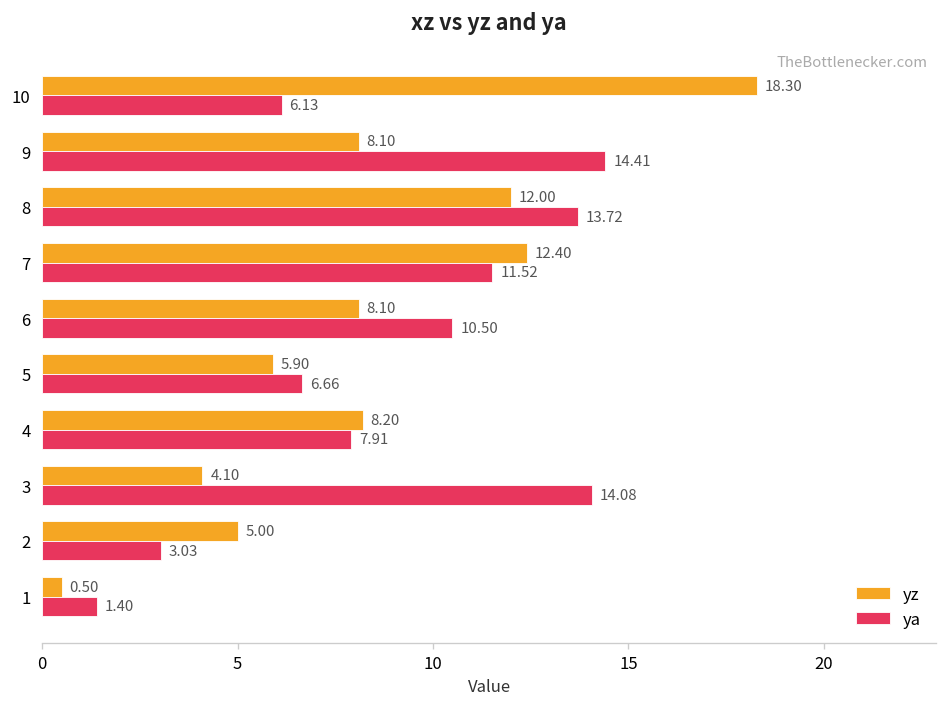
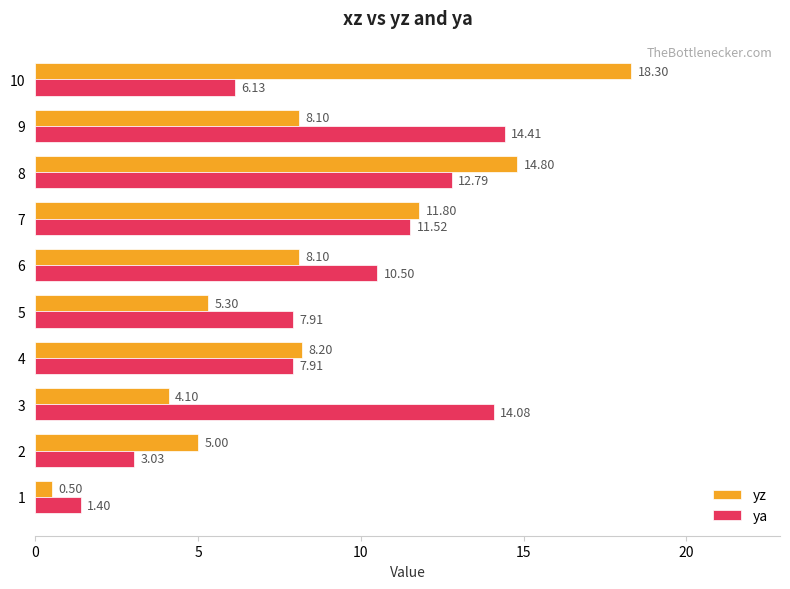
  {
    "yz": {
      "10": 18.30,
      "9": 8.10,
-     "8": 12.00,
-     "7": 12.40,
+     "8": 14.80,
+     "7": 11.80,
      "6": 8.10,
-     "5": 5.90,
+     "5": 5.30,
      "4": 8.20,
      "3": 4.10,
      "2": 5.00,
      "1": 0.50
    },
    "ya": {
      "10": 6.13,
      "9": 14.41,
-     "8": 13.72,
+     "8": 12.79,
      "7": 11.52,
      "6": 10.50,
-     "5": 6.66,
+     "5": 7.91,
      "4": 7.91,
      "3": 14.08,
      "2": 3.03,
      "1": 1.40
    }
  }
